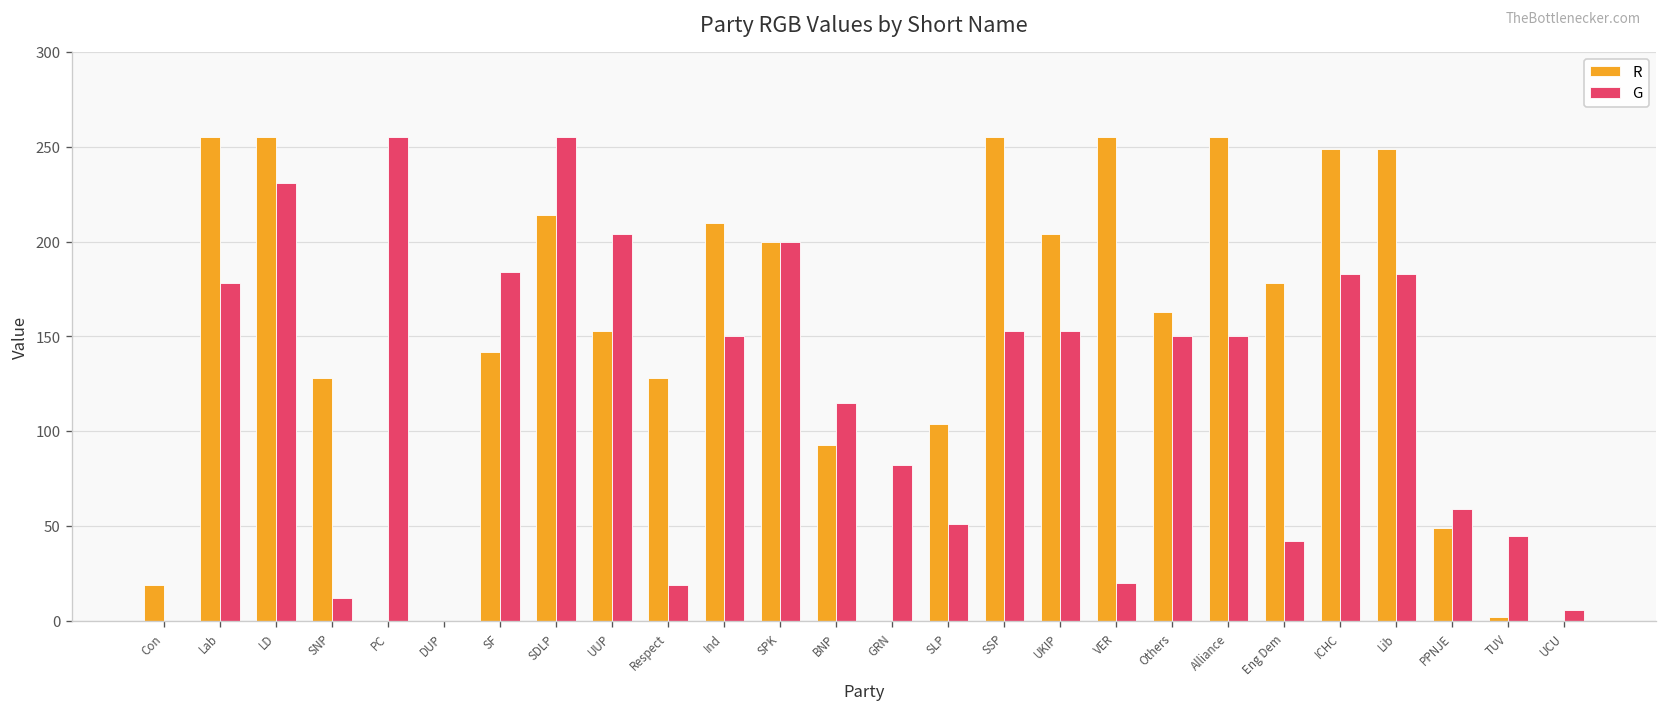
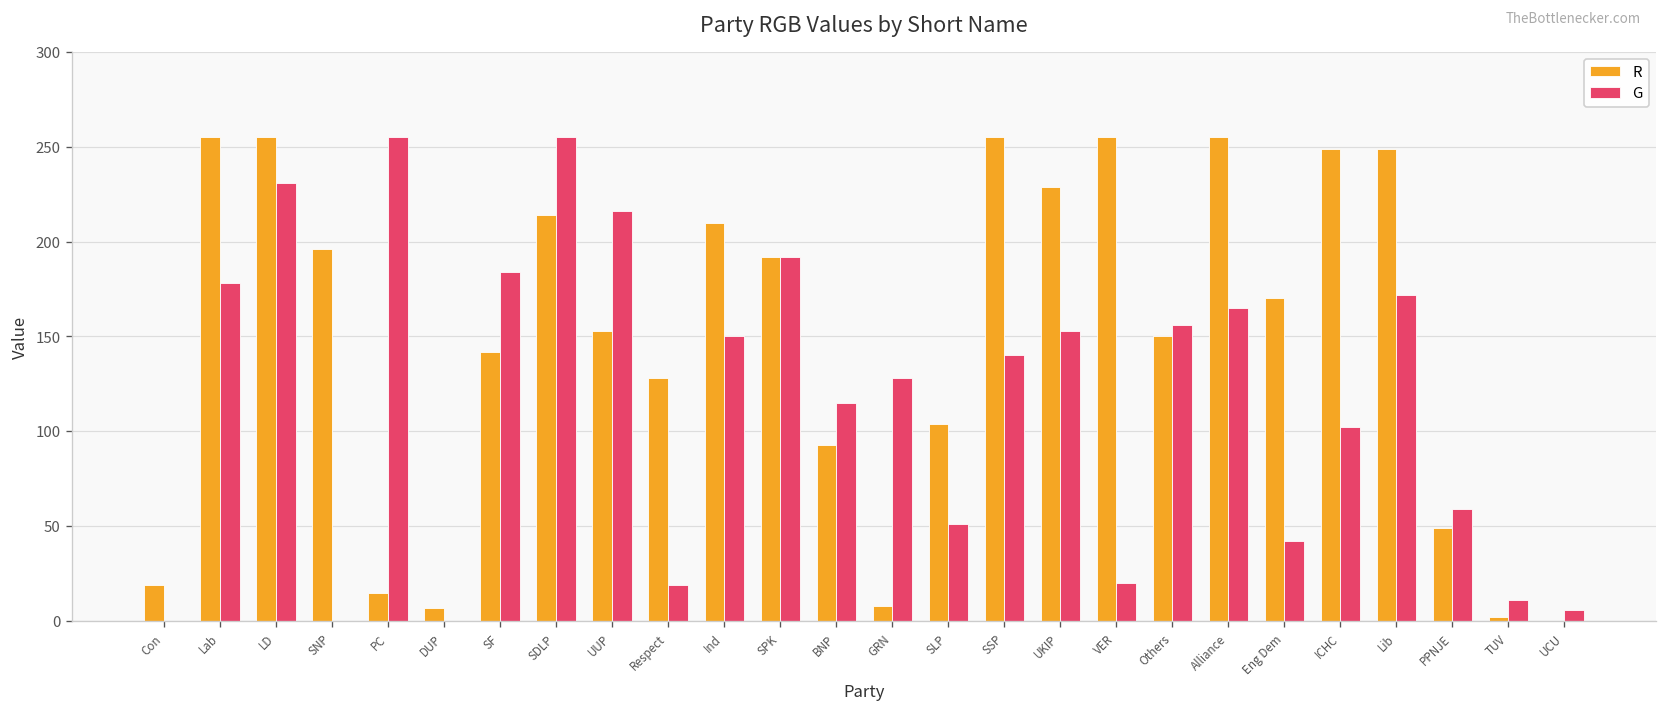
  {
    "R": {
      "Con": 19,
      "Lab": 255,
      "LD": 255,
-     "SNP": 128,
-     "PC": 0,
-     "DUP": 0,
+     "SNP": 196,
+     "PC": 15,
+     "DUP": 7,
      "SF": 142,
      "SDLP": 214,
      "UUP": 153,
      "Respect": 128,
      "Ind": 210,
-     "SPK": 200,
+     "SPK": 192,
      "BNP": 93,
-     "GRN": 0,
+     "GRN": 8,
      "SLP": 104,
      "SSP": 255,
-     "UKIP": 204,
+     "UKIP": 229,
      "VER": 255,
-     "Others": 163,
+     "Others": 150,
      "Alliance": 255,
-     "Eng Dem": 178,
+     "Eng Dem": 170,
      "ICHC": 249,
      "Lib": 249,
      "PPNJE": 49,
      "TUV": 2,
      "UCU": 0
    },
    "G": {
      "Con": 0,
      "Lab": 178,
      "LD": 231,
-     "SNP": 12,
+     "SNP": 0,
      "PC": 255,
      "DUP": 0,
      "SF": 184,
      "SDLP": 255,
-     "UUP": 204,
+     "UUP": 216,
      "Respect": 19,
      "Ind": 150,
-     "SPK": 200,
+     "SPK": 192,
      "BNP": 115,
-     "GRN": 82,
+     "GRN": 128,
      "SLP": 51,
-     "SSP": 153,
+     "SSP": 140,
      "UKIP": 153,
      "VER": 20,
-     "Others": 150,
-     "Alliance": 150,
+     "Others": 156,
+     "Alliance": 165,
      "Eng Dem": 42,
-     "ICHC": 183,
-     "Lib": 183,
+     "ICHC": 102,
+     "Lib": 172,
      "PPNJE": 59,
-     "TUV": 45,
+     "TUV": 11,
      "UCU": 6
    }
  }
